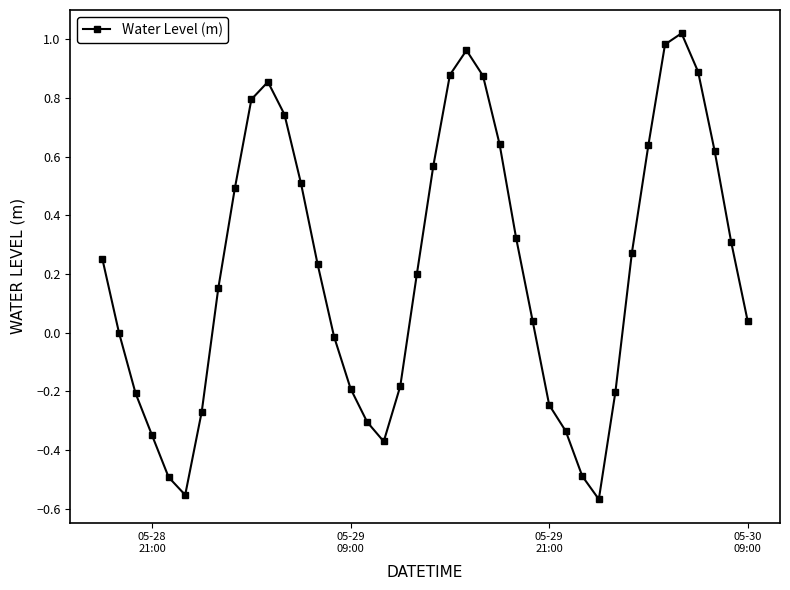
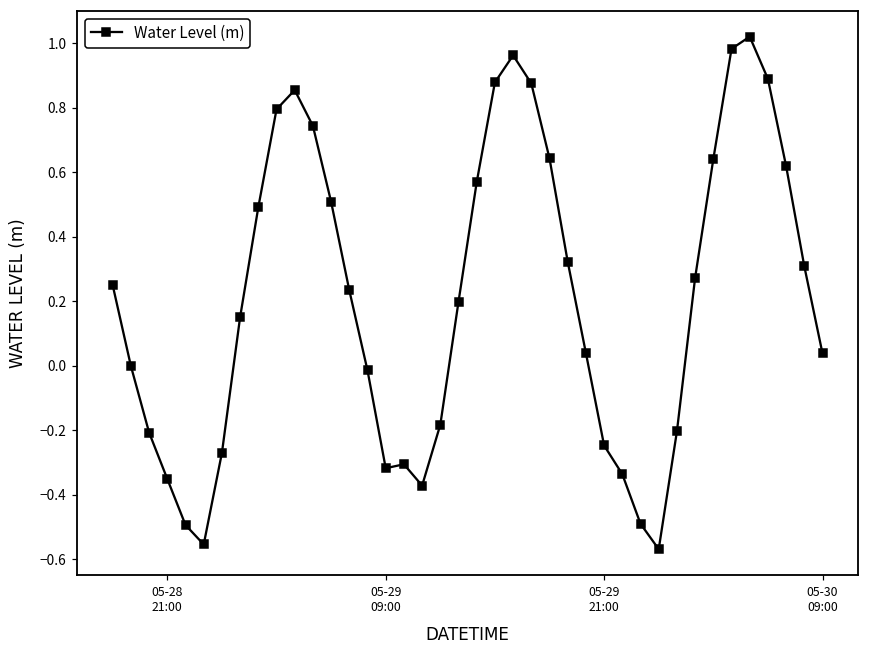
  {
    "05-28 21:00": -0.35,
-   "05-29 09:00": -0.19,
+   "05-29 09:00": -0.32,
    "05-29 21:00": -0.25,
    "05-30 09:00": 0.04
  }
